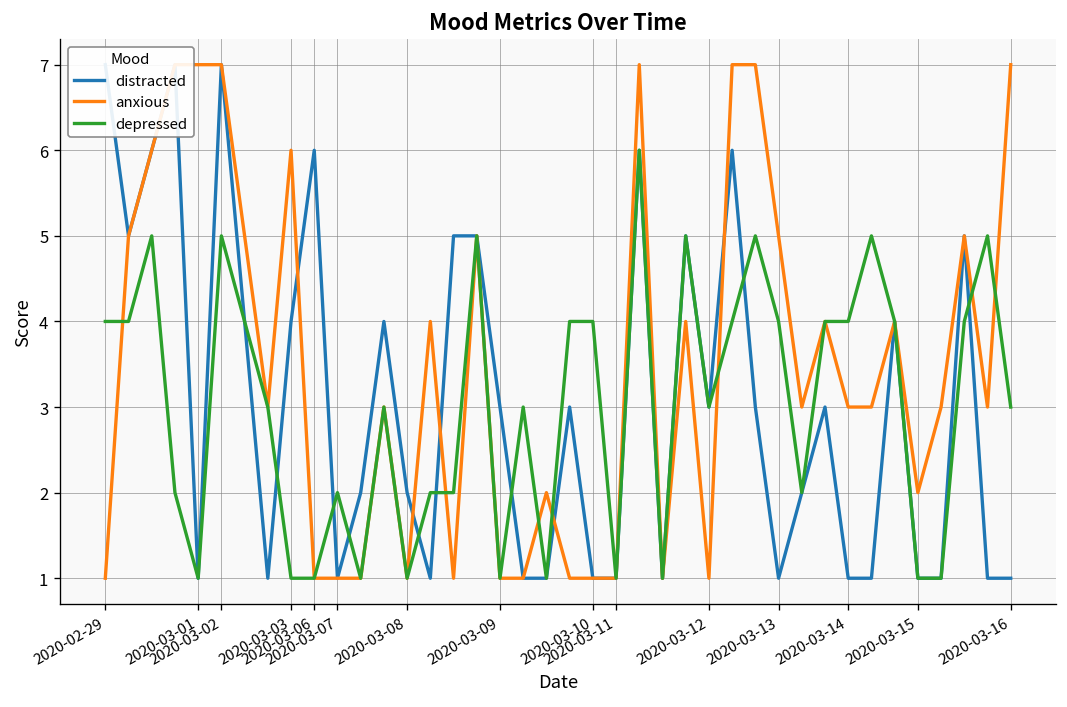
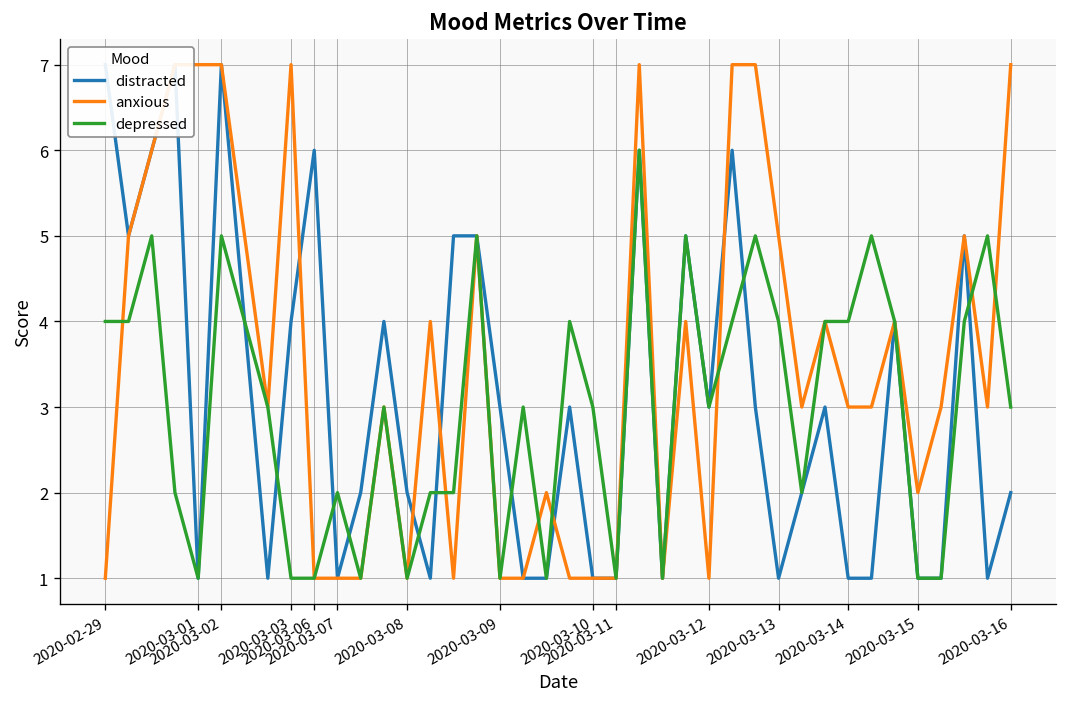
  {
    "distracted": {
      "2020-03-03": 4,
      "2020-03-06": 6,
-     "2020-03-16": 1
+     "2020-03-16": 2
    },
    "anxious": {
      "2020-03-01": 7,
-     "2020-03-03": 6,
+     "2020-03-03": 7,
      "2020-03-16": 7
    },
    "depressed": {
      "2020-03-03": 1,
-     "2020-03-10": 4,
+     "2020-03-10": 3,
      "2020-03-16": 3
    }
  }
